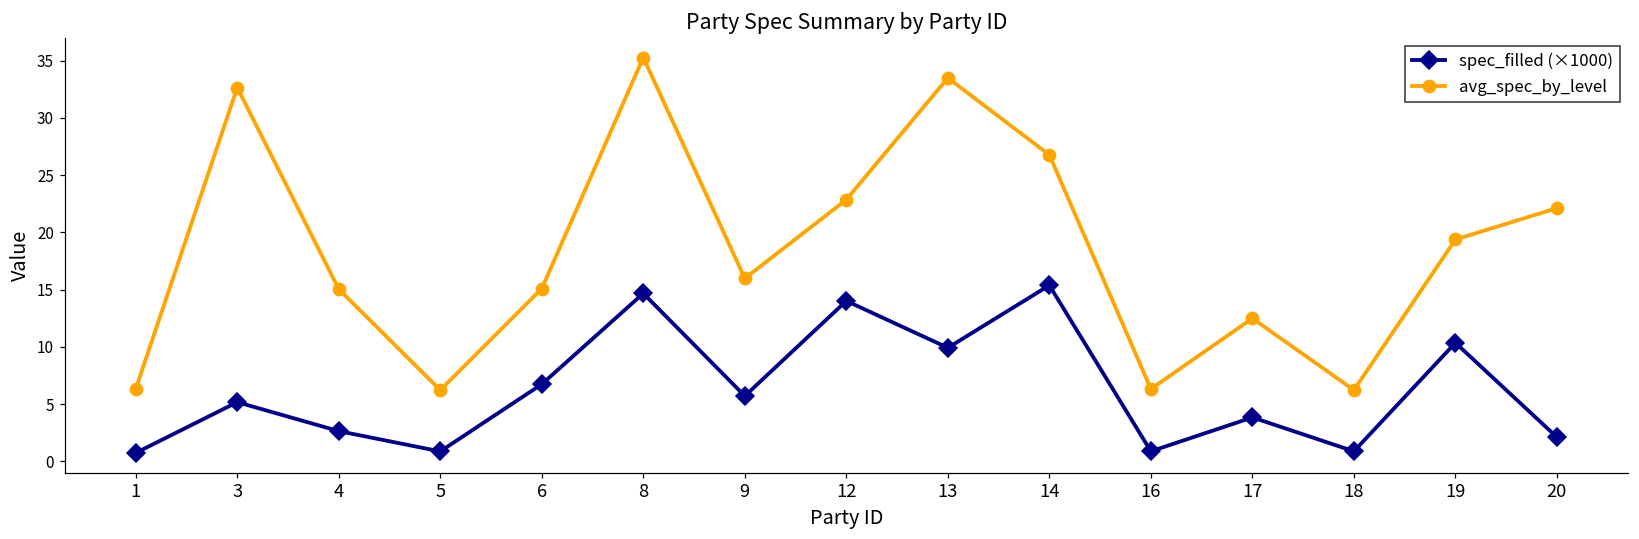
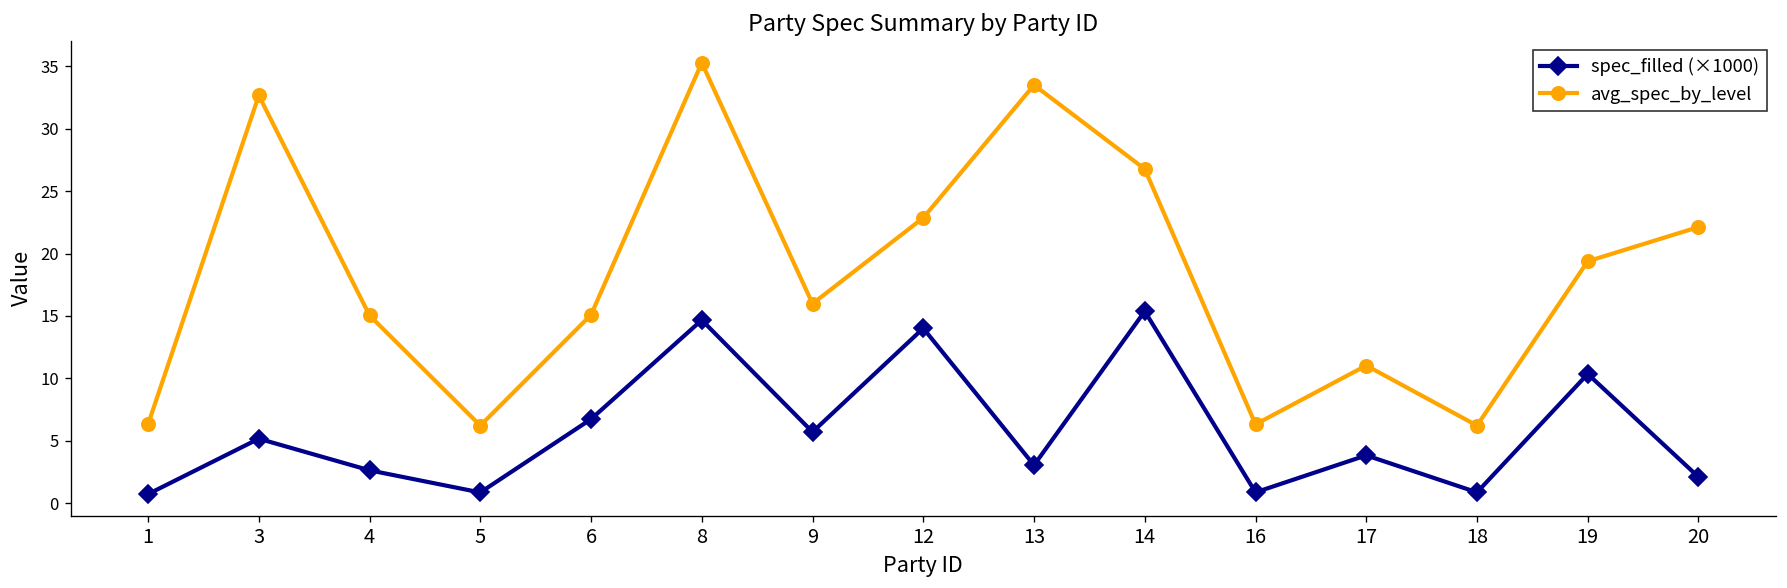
  {
    "spec_filled (×1000)": {
      "1": 0.7,
      "3": 5.2,
      "4": 2.6,
      "5": 0.9,
      "6": 6.7,
      "8": 14.7,
      "9": 5.7,
      "12": 14.0,
-     "13": 9.9,
+     "13": 3.0,
      "14": 15.4,
      "16": 0.9,
      "17": 3.8,
      "18": 0.9,
      "19": 10.4,
      "20": 2.1
    },
    "avg_spec_by_level": {
      "1": 6.3,
      "3": 32.7,
      "4": 15.0,
      "5": 6.2,
      "6": 15.1,
      "8": 35.3,
      "9": 16.0,
      "12": 22.9,
      "13": 33.5,
      "14": 26.8,
      "16": 6.3,
-     "17": 12.5,
+     "17": 11.0,
      "18": 6.2,
      "19": 19.4,
      "20": 22.1
    }
  }
